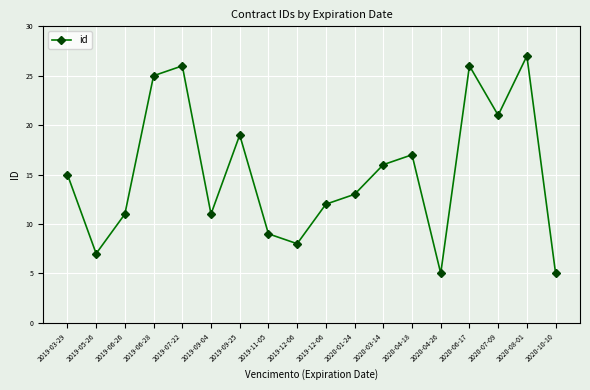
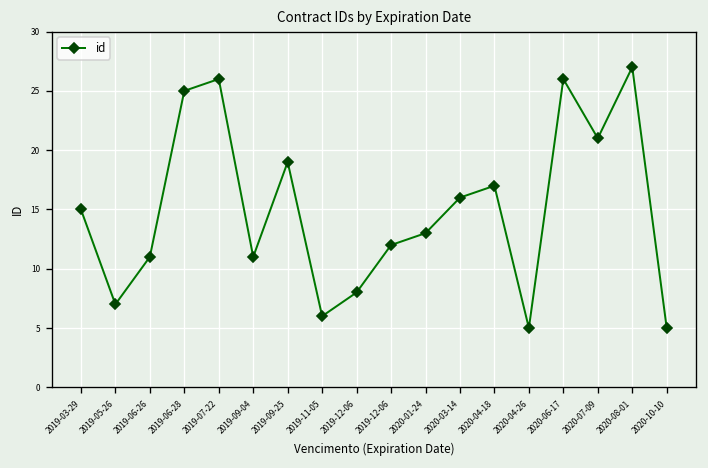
  {
    "2019-03-29": 15,
    "2019-05-26": 7,
    "2019-06-26": 11,
    "2019-06-28": 25,
    "2019-07-22": 26,
    "2019-09-04": 11,
    "2019-09-25": 19,
-   "2019-11-05": 9,
+   "2019-11-05": 6,
    "2020-01-24": 13,
    "2020-03-14": 16,
    "2020-04-18": 17,
    "2020-04-26": 5,
    "2020-06-17": 26,
    "2020-07-09": 21,
    "2020-08-01": 27,
    "2020-10-10": 5
  }
